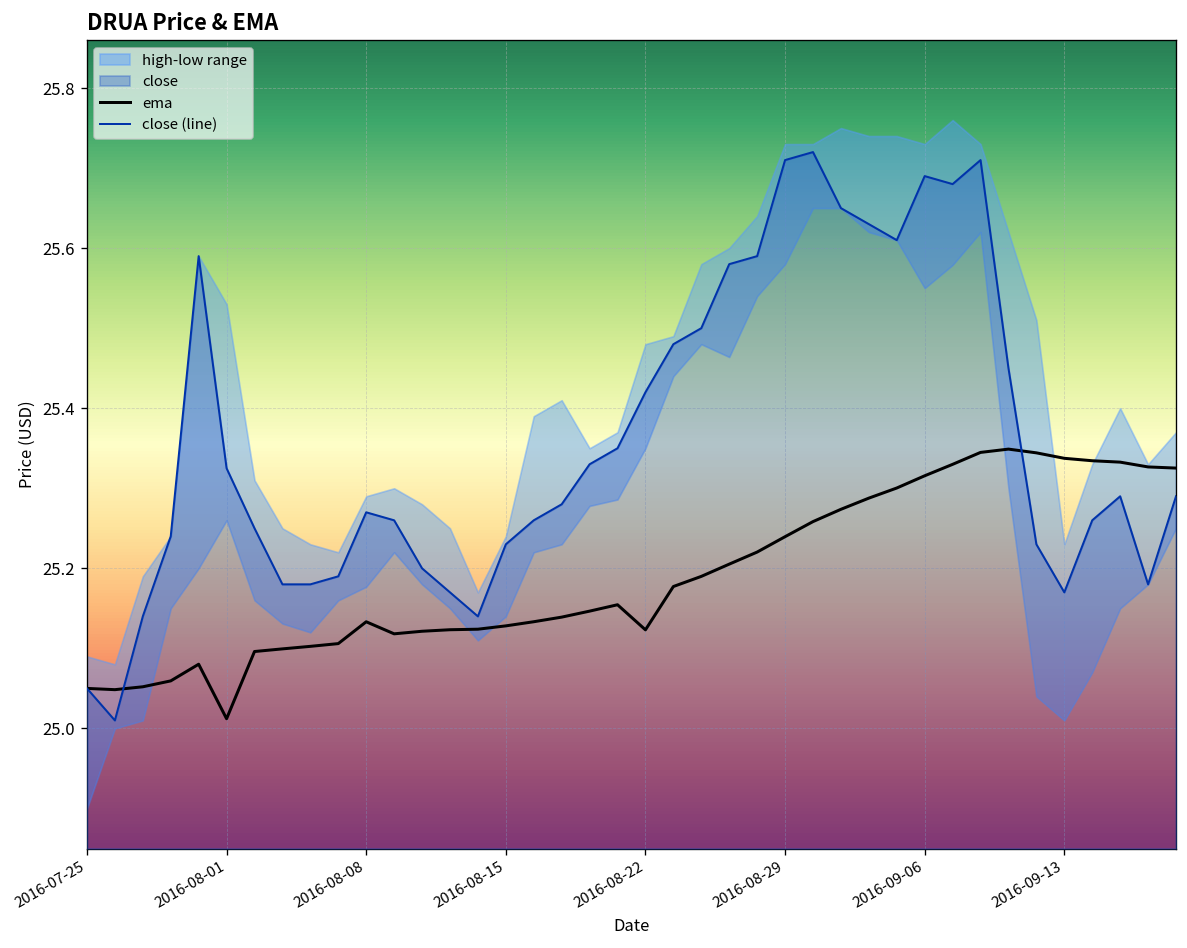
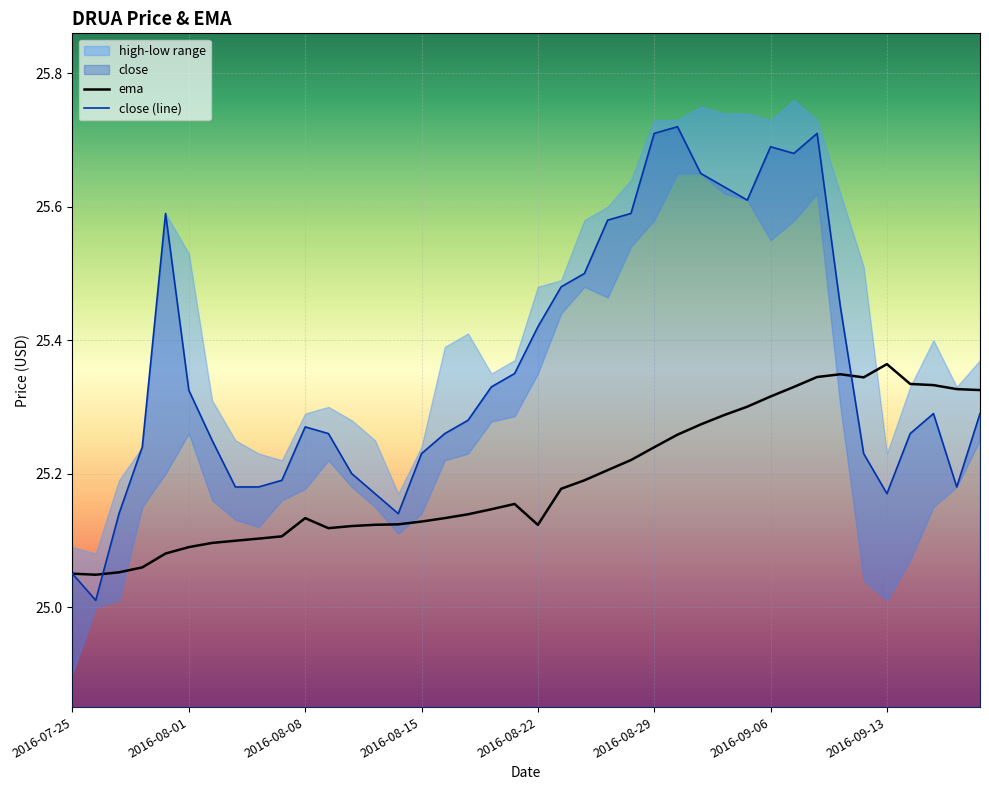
  {
    "ema": {
-     "2016-08-01": 25.01,
+     "2016-08-01": 25.09,
      "2016-08-08": 25.13,
      "2016-08-15": 25.13,
      "2016-08-22": 25.12,
      "2016-08-29": 25.24,
      "2016-09-06": 25.32,
-     "2016-09-13": 25.34
+     "2016-09-13": 25.36
    }
  }
